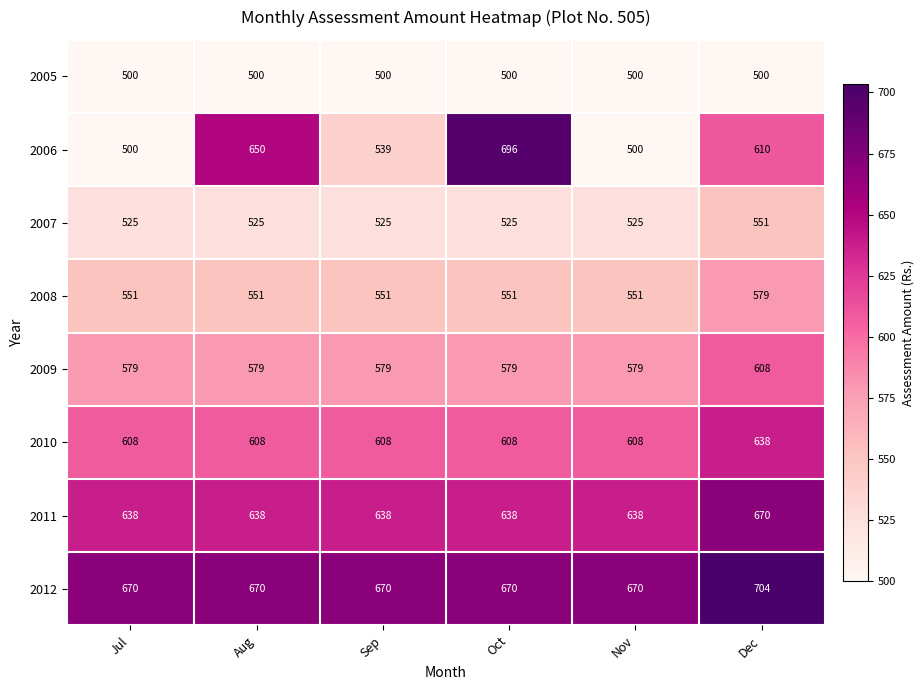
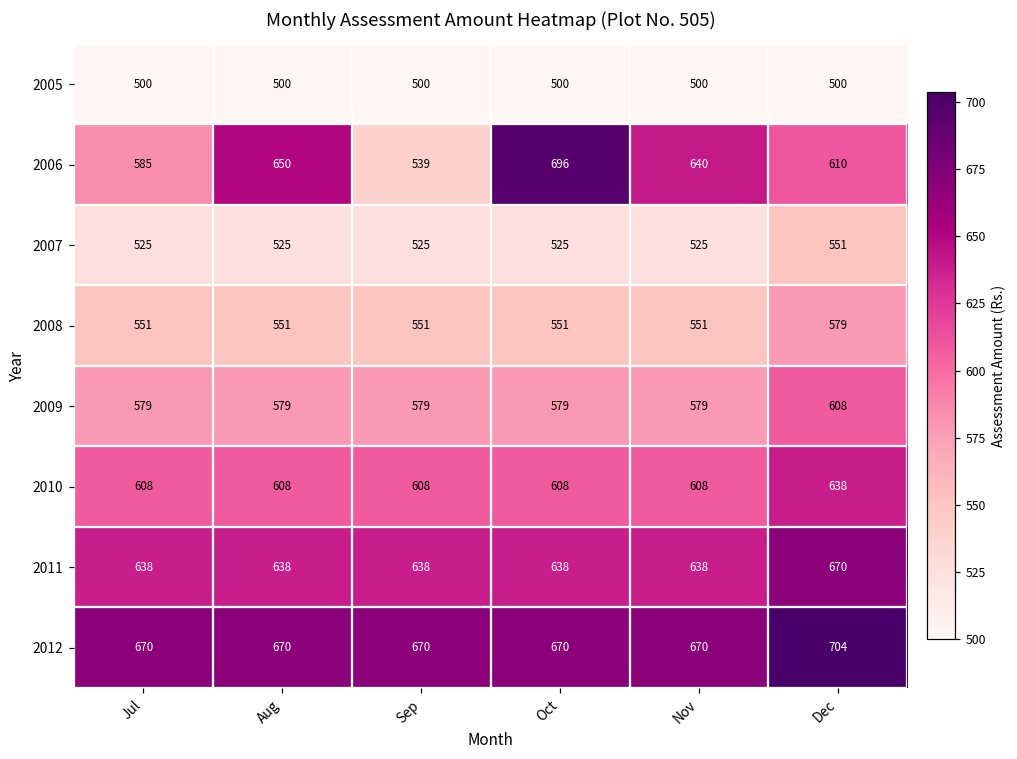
  {
    "2005": {
      "Jul": 500,
      "Aug": 500,
      "Sep": 500,
      "Oct": 500,
      "Nov": 500,
      "Dec": 500
    },
    "2006": {
-     "Jul": 500,
+     "Jul": 585,
      "Aug": 650,
      "Sep": 539,
      "Oct": 696,
-     "Nov": 500,
+     "Nov": 640,
      "Dec": 610
    },
    "2007": {
      "Jul": 525,
      "Aug": 525,
      "Sep": 525,
      "Oct": 525,
      "Nov": 525,
      "Dec": 551
    },
    "2008": {
      "Jul": 551,
      "Aug": 551,
      "Sep": 551,
      "Oct": 551,
      "Nov": 551,
      "Dec": 579
    },
    "2009": {
      "Jul": 579,
      "Aug": 579,
      "Sep": 579,
      "Oct": 579,
      "Nov": 579,
      "Dec": 608
    },
    "2010": {
      "Jul": 608,
      "Aug": 608,
      "Sep": 608,
      "Oct": 608,
      "Nov": 608,
      "Dec": 638
    },
    "2011": {
      "Jul": 638,
      "Aug": 638,
      "Sep": 638,
      "Oct": 638,
      "Nov": 638,
      "Dec": 670
    },
    "2012": {
      "Jul": 670,
      "Aug": 670,
      "Sep": 670,
      "Oct": 670,
      "Nov": 670,
      "Dec": 704
    }
  }
